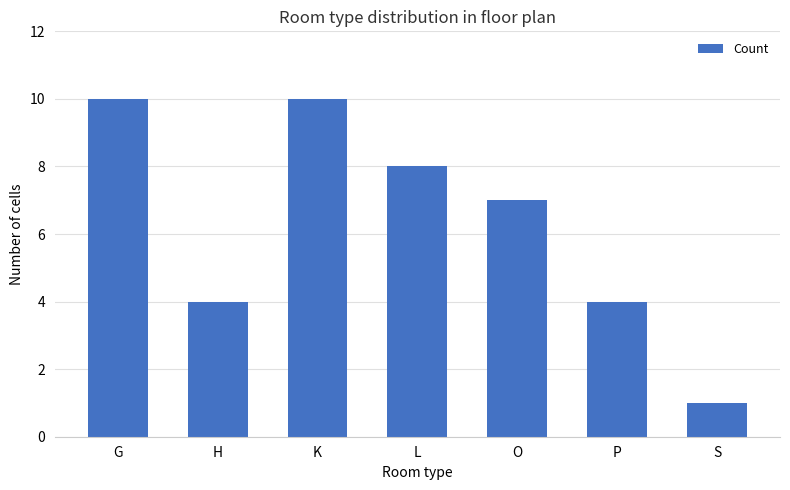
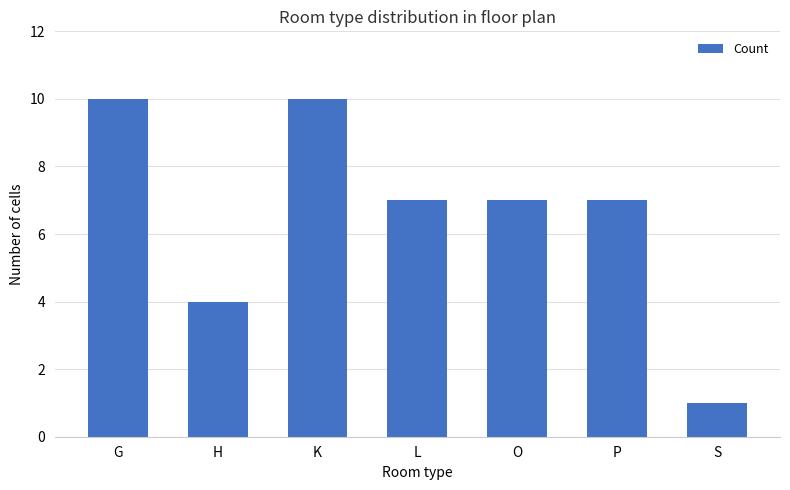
  {
    "G": 10,
    "H": 4,
    "K": 10,
-   "L": 8,
+   "L": 7,
    "O": 7,
-   "P": 4,
+   "P": 7,
    "S": 1
  }
